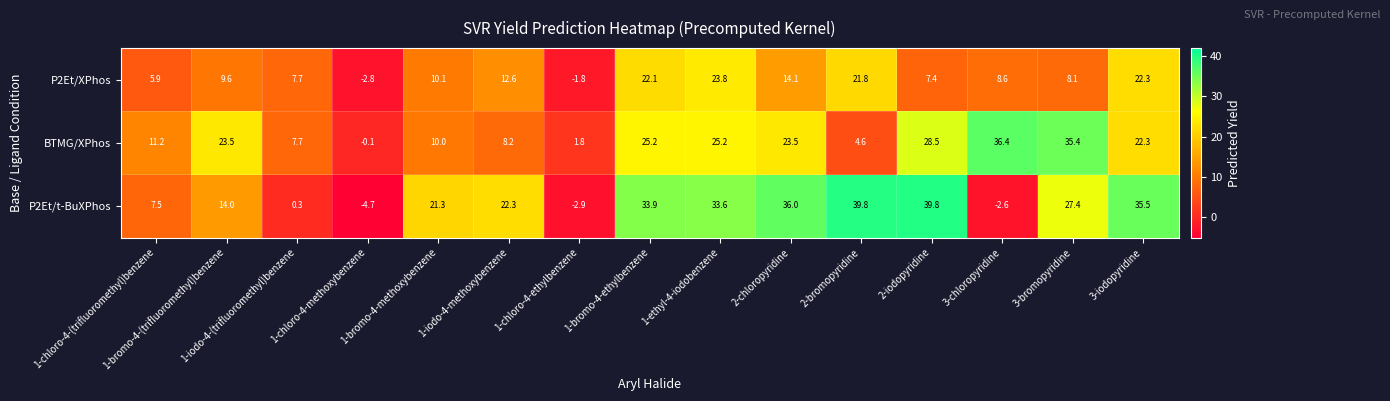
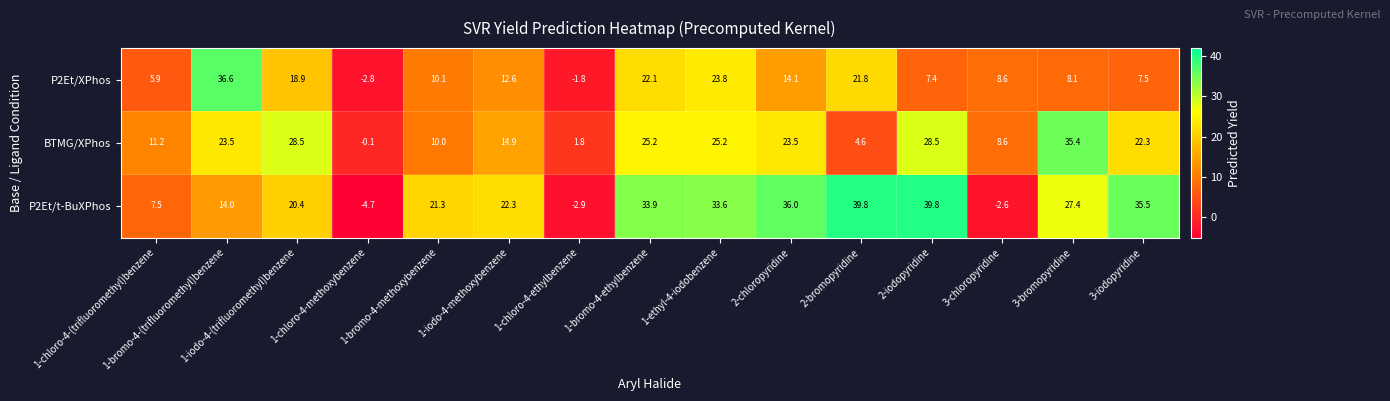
  {
    "P2Et/XPhos": {
      "1-chloro-4-(trifluoromethyl)benzene": 5.9,
-     "1-bromo-4-(trifluoromethyl)benzene": 9.6,
-     "1-iodo-4-(trifluoromethyl)benzene": 7.7,
+     "1-bromo-4-(trifluoromethyl)benzene": 36.6,
+     "1-iodo-4-(trifluoromethyl)benzene": 18.9,
      "1-chloro-4-methoxybenzene": -2.8,
      "1-bromo-4-methoxybenzene": 10.1,
      "1-iodo-4-methoxybenzene": 12.6,
      "1-chloro-4-ethylbenzene": -1.8,
      "1-bromo-4-ethylbenzene": 22.1,
      "1-ethyl-4-iodobenzene": 23.8,
      "2-chloropyridine": 14.1,
      "2-bromopyridine": 21.8,
      "2-iodopyridine": 7.4,
      "3-chloropyridine": 8.6,
      "3-bromopyridine": 8.1,
-     "3-iodopyridine": 22.3
+     "3-iodopyridine": 7.5
    },
    "BTMG/XPhos": {
      "1-chloro-4-(trifluoromethyl)benzene": 11.2,
      "1-bromo-4-(trifluoromethyl)benzene": 23.5,
-     "1-iodo-4-(trifluoromethyl)benzene": 7.7,
+     "1-iodo-4-(trifluoromethyl)benzene": 28.5,
      "1-chloro-4-methoxybenzene": -0.1,
      "1-bromo-4-methoxybenzene": 10.0,
-     "1-iodo-4-methoxybenzene": 8.2,
+     "1-iodo-4-methoxybenzene": 14.9,
      "1-chloro-4-ethylbenzene": 1.8,
      "1-bromo-4-ethylbenzene": 25.2,
      "1-ethyl-4-iodobenzene": 25.2,
      "2-chloropyridine": 23.5,
      "2-bromopyridine": 4.6,
      "2-iodopyridine": 28.5,
-     "3-chloropyridine": 36.4,
+     "3-chloropyridine": 8.6,
      "3-bromopyridine": 35.4,
      "3-iodopyridine": 22.3
    },
    "P2Et/t-BuXPhos": {
      "1-chloro-4-(trifluoromethyl)benzene": 7.5,
      "1-bromo-4-(trifluoromethyl)benzene": 14.0,
-     "1-iodo-4-(trifluoromethyl)benzene": 0.3,
+     "1-iodo-4-(trifluoromethyl)benzene": 20.4,
      "1-chloro-4-methoxybenzene": -4.7,
      "1-bromo-4-methoxybenzene": 21.3,
      "1-iodo-4-methoxybenzene": 22.3,
      "1-chloro-4-ethylbenzene": -2.9,
      "1-bromo-4-ethylbenzene": 33.9,
      "1-ethyl-4-iodobenzene": 33.6,
      "2-chloropyridine": 36.0,
      "2-bromopyridine": 39.8,
      "2-iodopyridine": 39.8,
      "3-chloropyridine": -2.6,
      "3-bromopyridine": 27.4,
      "3-iodopyridine": 35.5
    }
  }
